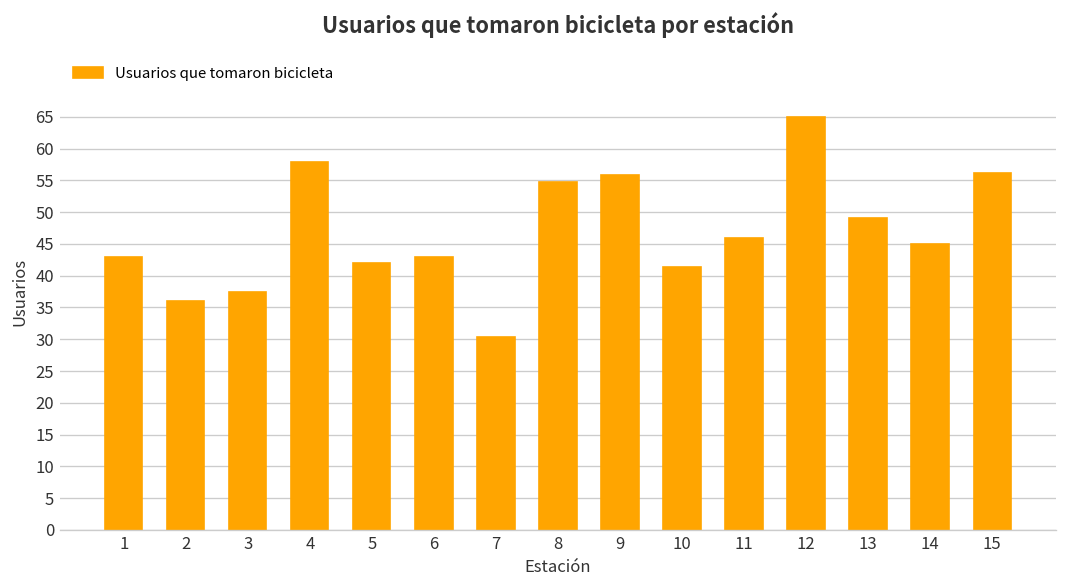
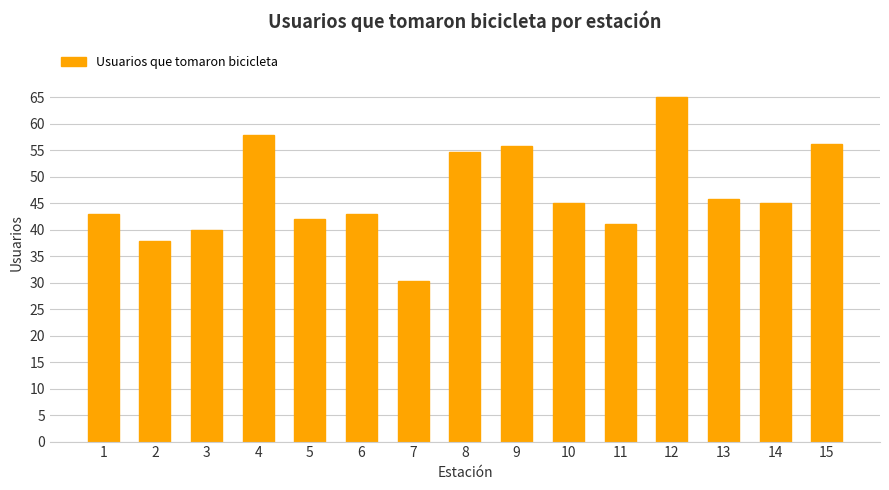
  {
    "1": 43,
-   "2": 36,
-   "3": 37,
+   "2": 38,
+   "3": 40,
    "4": 58,
    "5": 42,
    "6": 43,
    "7": 30,
    "8": 55,
    "9": 56,
-   "10": 41,
-   "11": 46,
+   "10": 45,
+   "11": 41,
    "12": 65,
-   "13": 49,
+   "13": 46,
    "14": 45,
    "15": 56
  }
